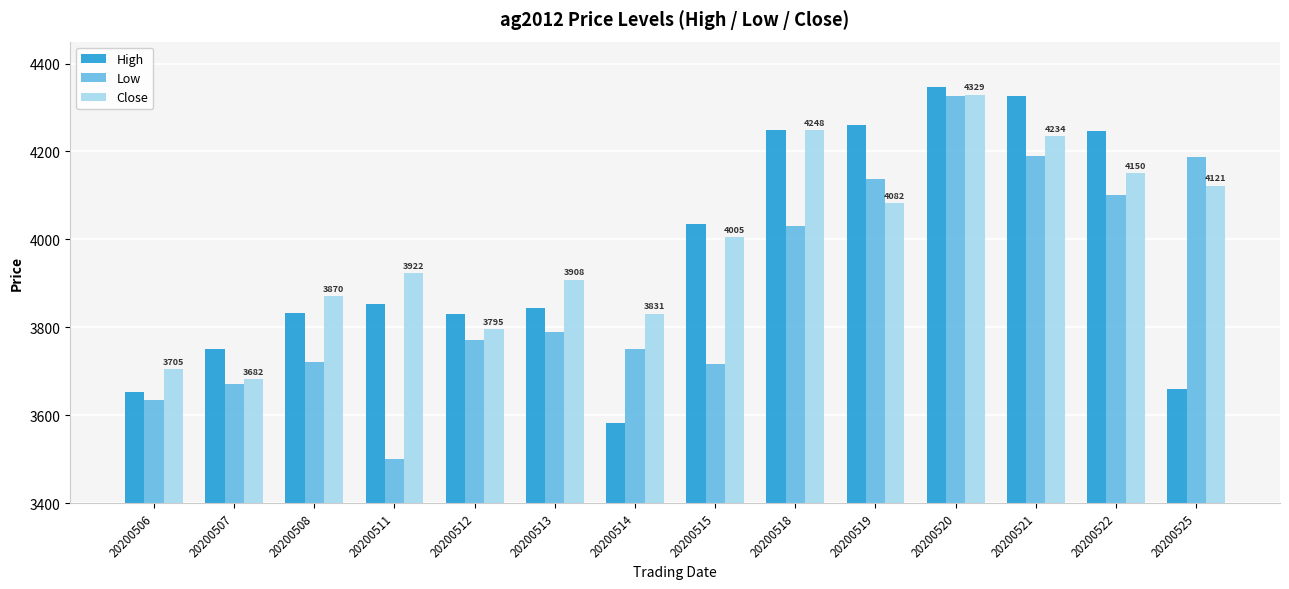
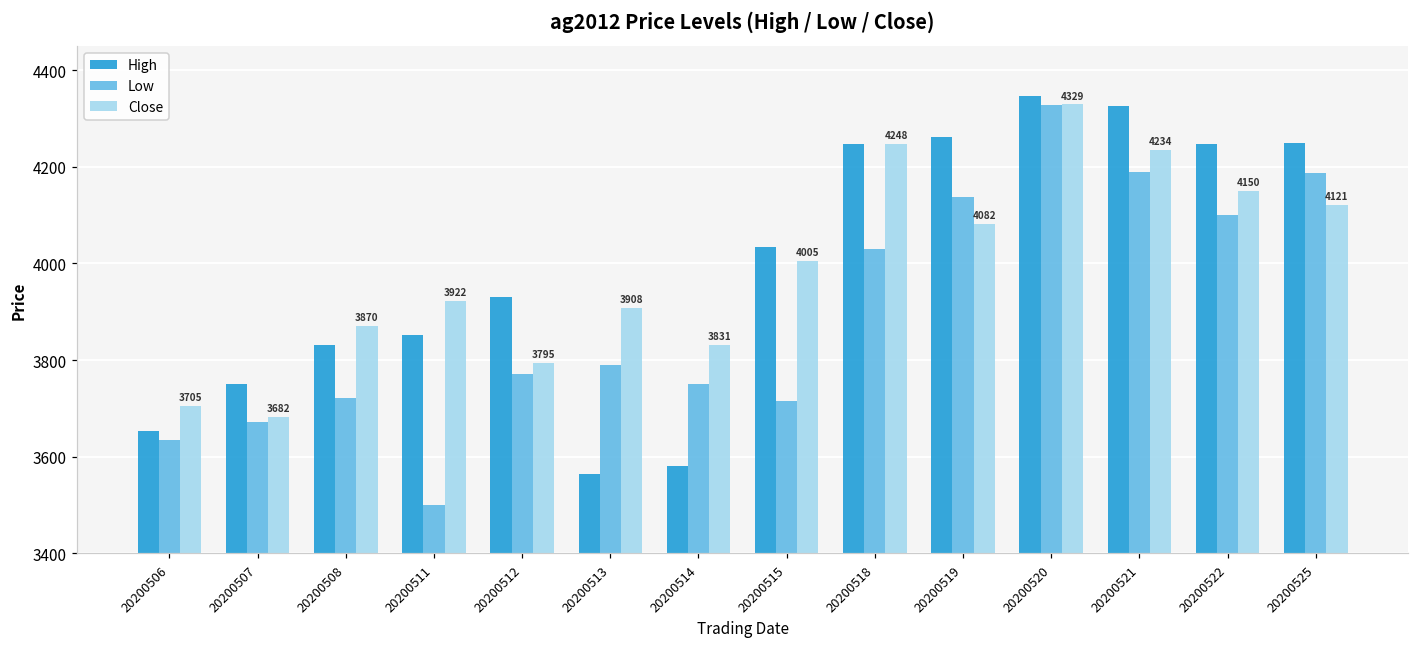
  {
    "High": {
      "20200506": 3650,
      "20200507": 3750,
      "20200508": 3830,
      "20200511": 3850,
-     "20200512": 3830,
-     "20200513": 3840,
+     "20200512": 3930,
+     "20200513": 3560,
      "20200514": 3580,
      "20200515": 4030,
      "20200519": 4260,
      "20200520": 4350,
      "20200521": 4330,
      "20200522": 4250,
-     "20200525": 3660
+     "20200525": 4250
    },
    "Low": {
      "20200506": 3630,
      "20200507": 3670,
      "20200508": 3720,
      "20200511": 3500,
      "20200512": 3770,
      "20200513": 3790,
      "20200514": 3750,
      "20200515": 3720,
      "20200518": 4030,
      "20200519": 4140,
      "20200520": 4330,
      "20200521": 4190,
      "20200522": 4100,
      "20200525": 4190
    },
    "Close": {
      "20200506": 3705,
      "20200507": 3682,
      "20200508": 3870,
      "20200511": 3922,
      "20200512": 3795,
      "20200513": 3908,
      "20200514": 3831,
      "20200515": 4005,
      "20200518": 4248,
      "20200519": 4082,
      "20200520": 4329,
      "20200521": 4234,
      "20200522": 4150
    }
  }
